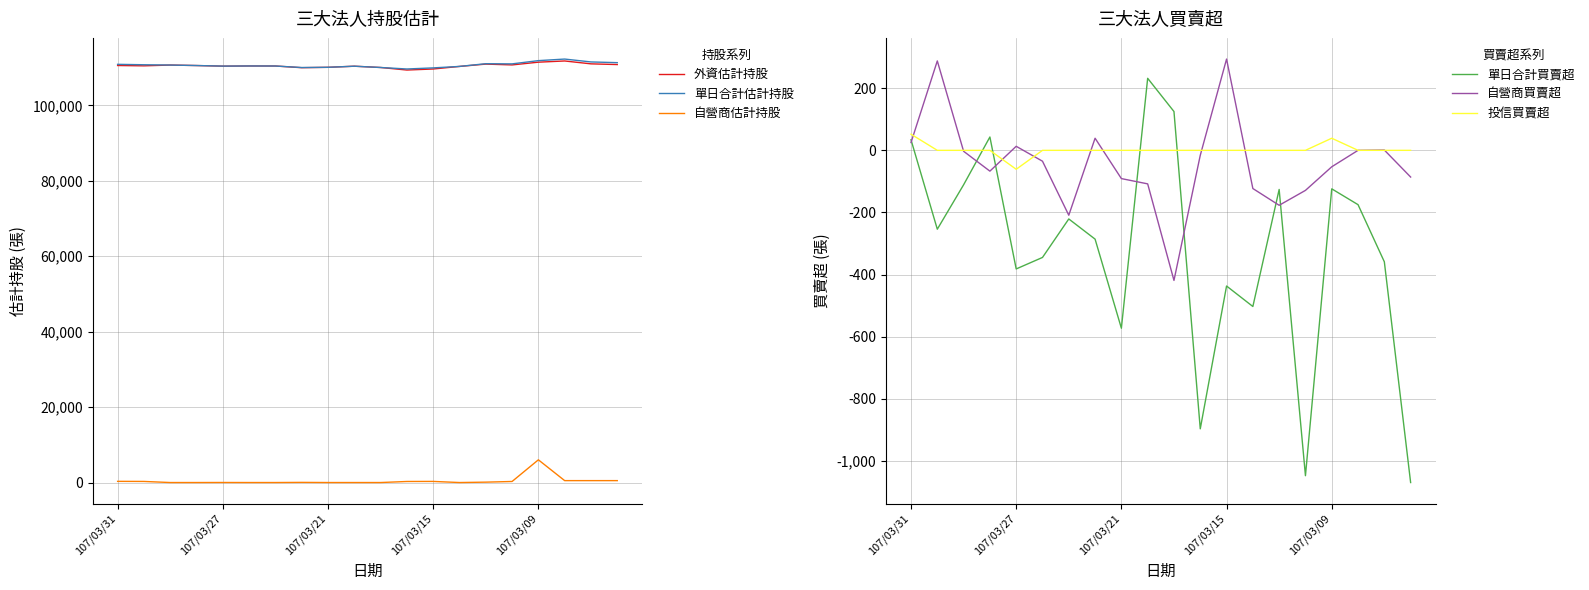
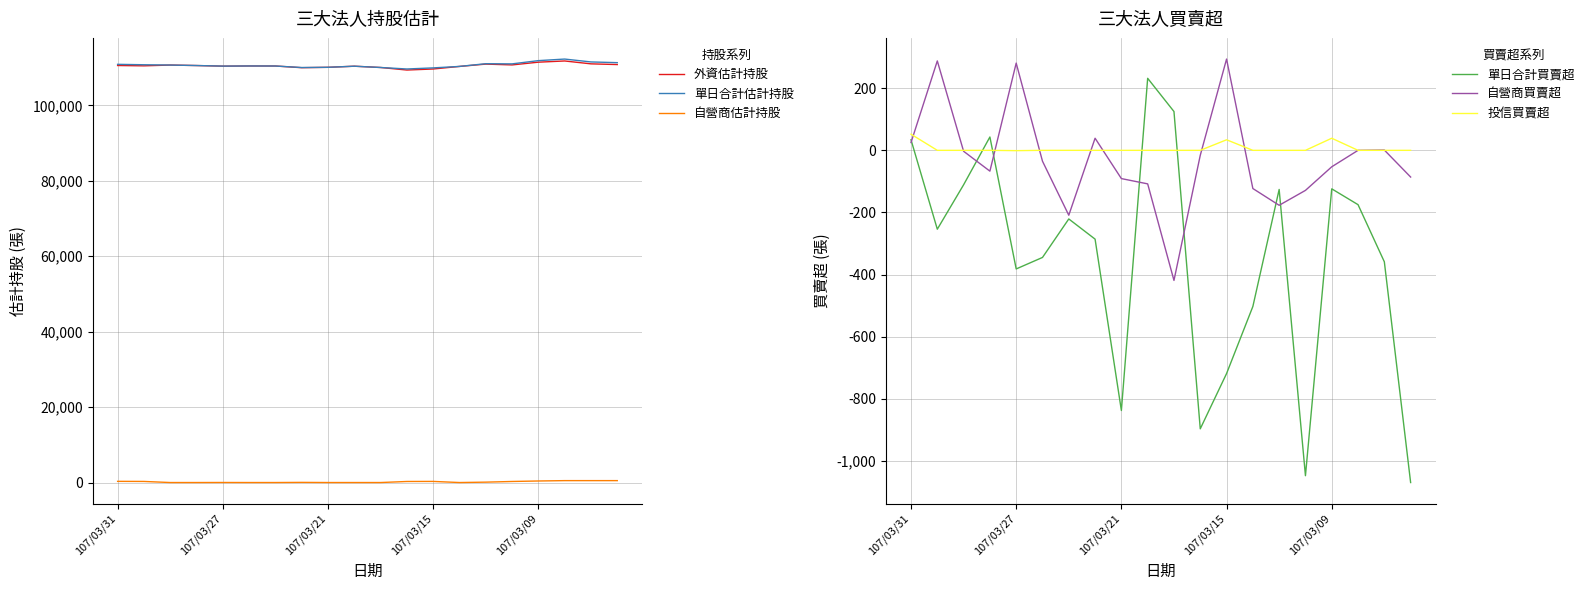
  {
    "三大法人持股估計": {
      "自營商估計持股": {
        "107/03/31": "0",
        "107/03/27": "0",
        "107/03/21": "0",
        "107/03/15": "0",
-       "107/03/09": "6,000"
+       "107/03/09": "0"
      }
    },
    "三大法人買賣超": {
      "單日合計買賣超": {
        "107/03/31": "30",
        "107/03/27": "-380",
-       "107/03/21": "-570",
-       "107/03/15": "-440",
+       "107/03/21": "-840",
+       "107/03/15": "-720",
        "107/03/09": "-120"
      },
      "自營商買賣超": {
        "107/03/31": "30",
-       "107/03/27": "10",
+       "107/03/27": "280",
        "107/03/21": "-90",
        "107/03/15": "290",
        "107/03/09": "-50"
      },
      "投信買賣超": {
        "107/03/31": "50",
-       "107/03/27": "-60",
+       "107/03/27": "0",
        "107/03/21": "0",
-       "107/03/15": "0",
+       "107/03/15": "30",
        "107/03/09": "40"
      }
    }
  }
